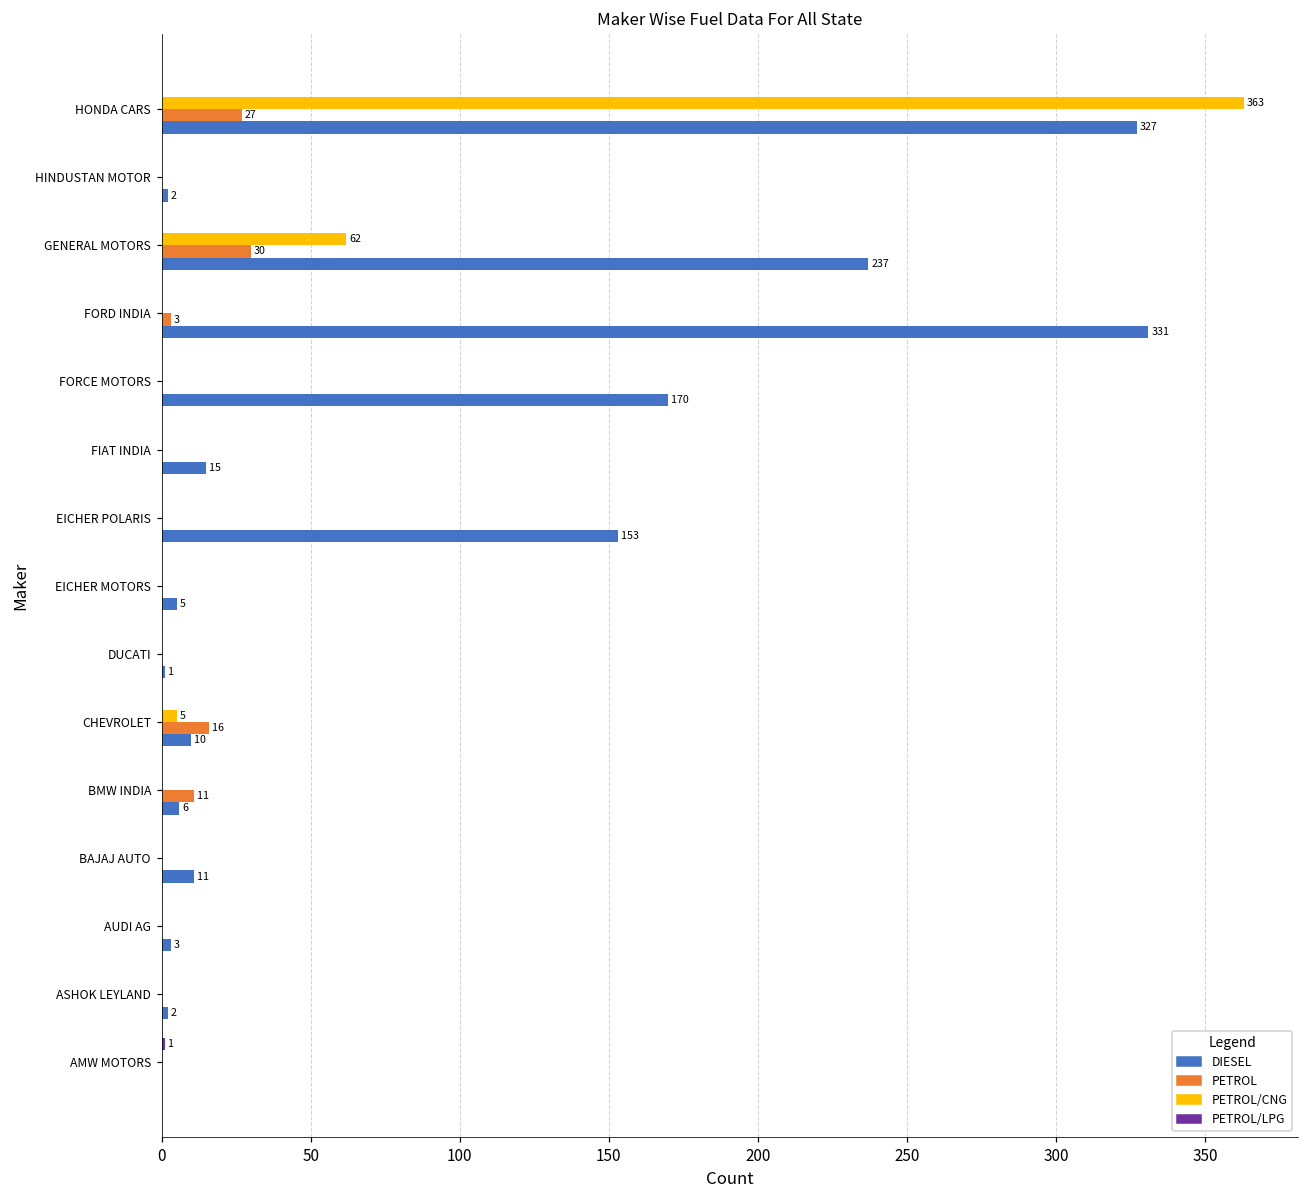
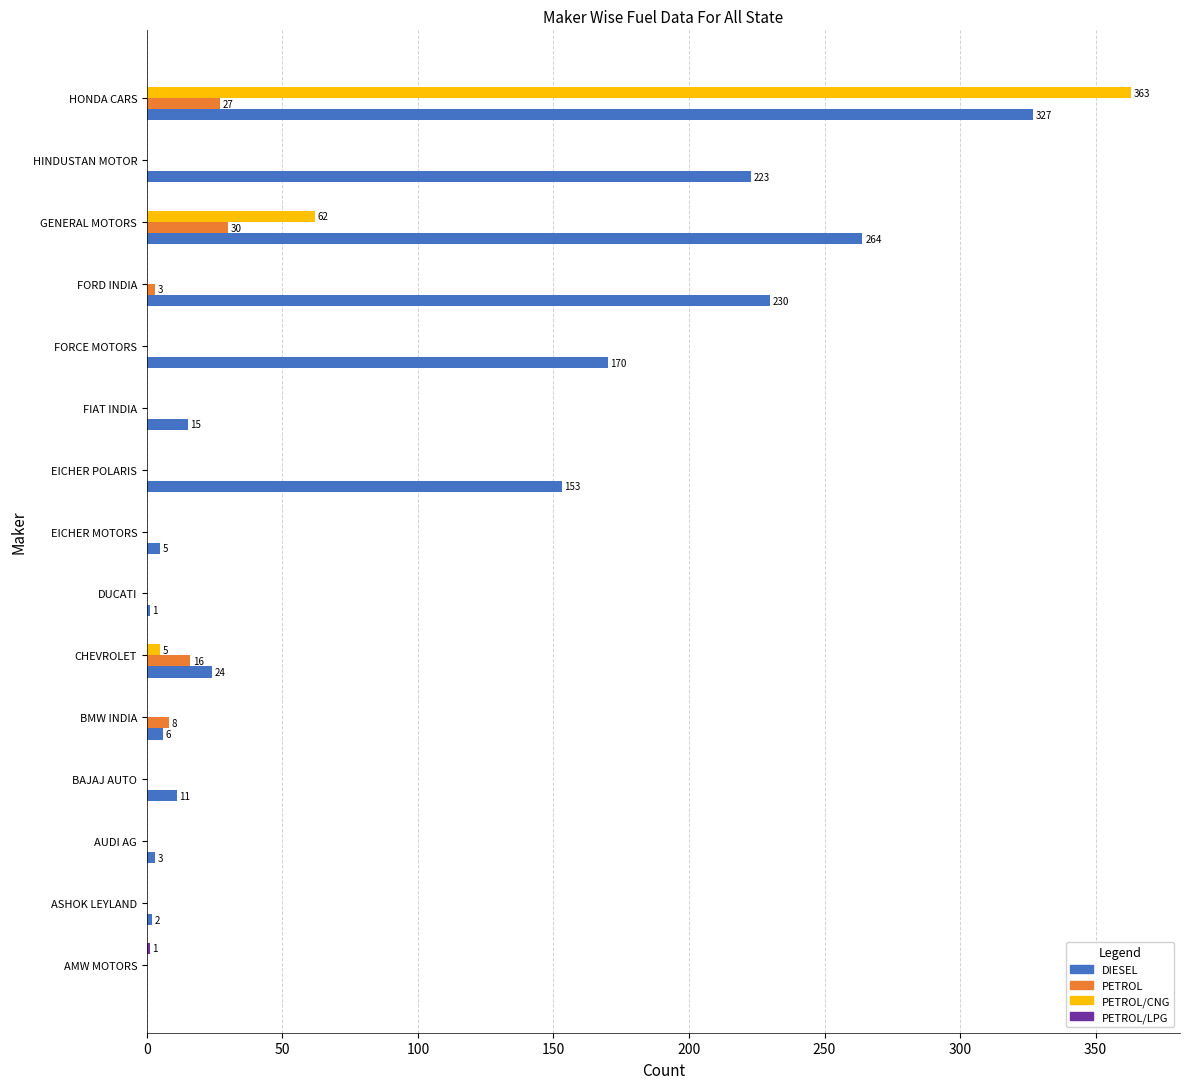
  {
    "DIESEL": {
      "HONDA CARS": 327,
-     "HINDUSTAN MOTOR": 2,
-     "GENERAL MOTORS": 237,
-     "FORD INDIA": 331,
+     "HINDUSTAN MOTOR": 223,
+     "GENERAL MOTORS": 264,
+     "FORD INDIA": 230,
      "FORCE MOTORS": 170,
      "FIAT INDIA": 15,
      "EICHER POLARIS": 153,
      "EICHER MOTORS": 5,
      "DUCATI": 1,
-     "CHEVROLET": 10,
+     "CHEVROLET": 24,
      "BMW INDIA": 6,
      "BAJAJ AUTO": 11,
      "AUDI AG": 3,
      "ASHOK LEYLAND": 2
    },
    "PETROL": {
      "HONDA CARS": 27,
      "GENERAL MOTORS": 30,
      "FORD INDIA": 3,
      "CHEVROLET": 16,
-     "BMW INDIA": 11
+     "BMW INDIA": 8
    },
    "PETROL/CNG": {
      "HONDA CARS": 363,
      "GENERAL MOTORS": 62,
      "CHEVROLET": 5
    },
    "PETROL/LPG": {
      "AMW MOTORS": 1
    }
  }
